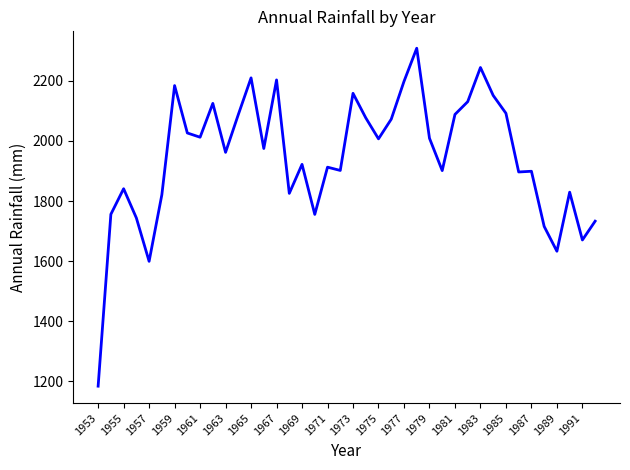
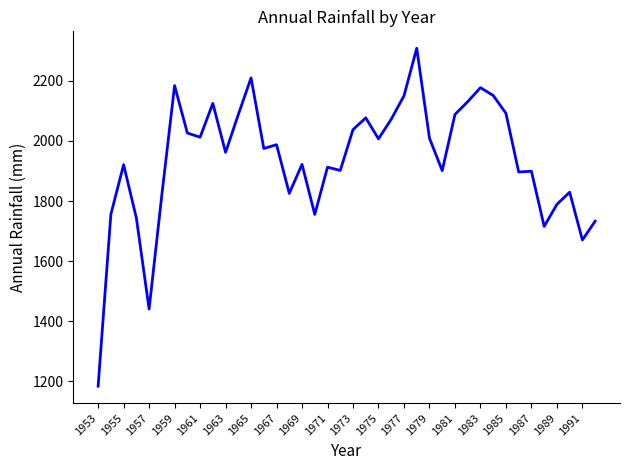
  {
    "1953": 1180,
-   "1955": 1840,
-   "1957": 1600,
+   "1955": 1920,
+   "1957": 1440,
    "1959": 2180,
    "1961": 2010,
    "1963": 1960,
    "1965": 2210,
-   "1967": 2200,
+   "1967": 1990,
    "1969": 1920,
    "1971": 1910,
-   "1973": 2160,
+   "1973": 2040,
    "1975": 2010,
-   "1977": 2200,
+   "1977": 2150,
    "1979": 2010,
    "1981": 2090,
-   "1983": 2240,
+   "1983": 2180,
    "1985": 2090,
    "1987": 1900,
-   "1989": 1630,
+   "1989": 1790,
    "1991": 1670
  }
